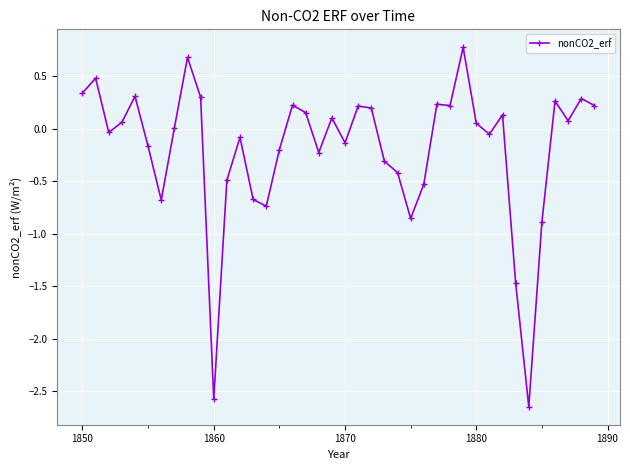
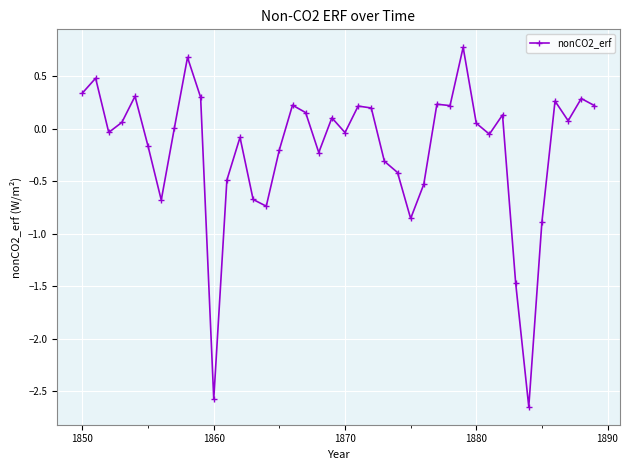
  {
    "1850": 0.34,
    "1860": -2.58,
-   "1870": -0.13,
+   "1870": -0.03,
    "1880": 0.05
  }
